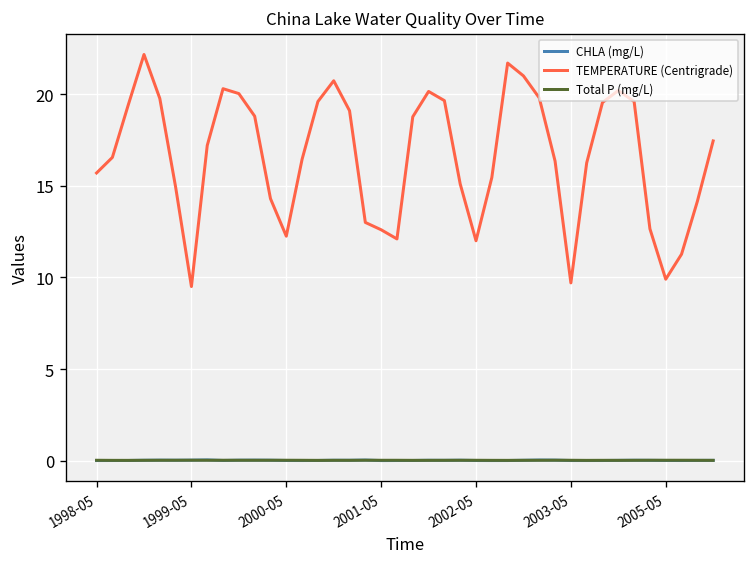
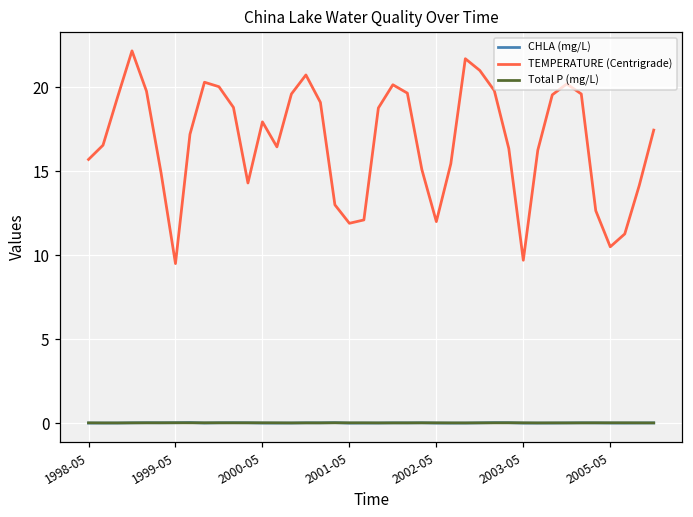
  {
    "TEMPERATURE (Centrigrade)": {
      "1998-05": 15.7,
      "1999-05": 9.5,
-     "2000-05": 12.3,
-     "2001-05": 12.6,
+     "2000-05": 17.9,
+     "2001-05": 11.9,
      "2002-05": 12.0,
      "2003-05": 9.7,
-     "2005-05": 9.9
+     "2005-05": 10.5
    }
  }
